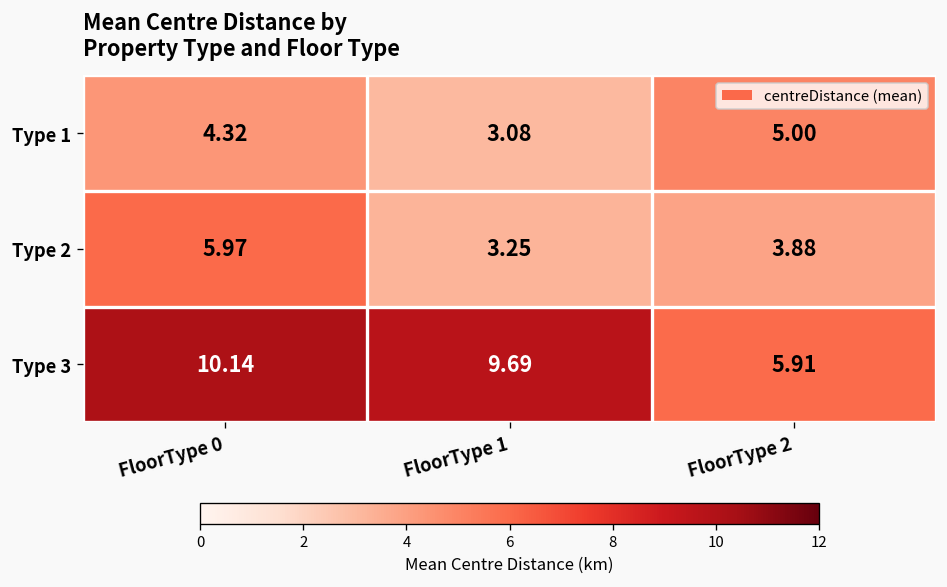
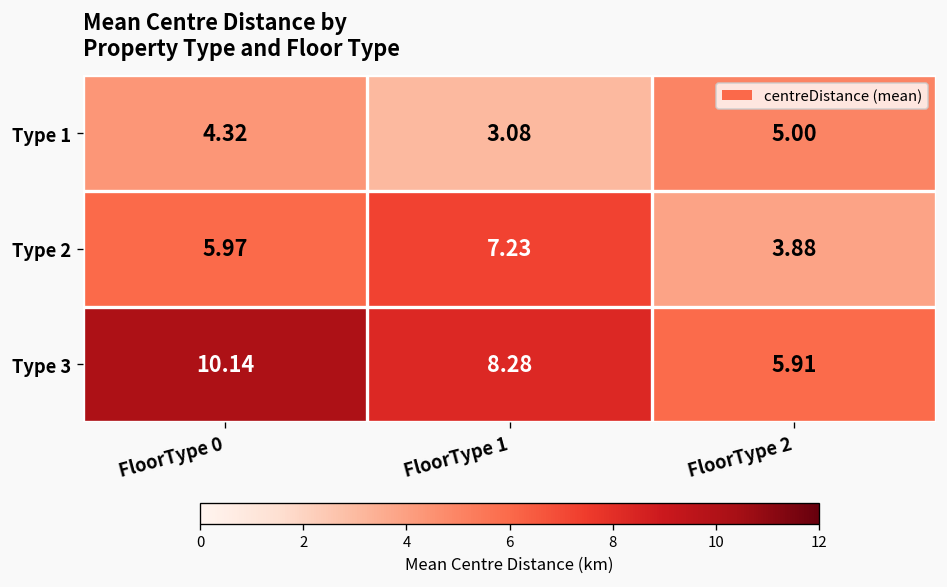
  {
    "Type 1": {
      "FloorType 0": 4.32,
      "FloorType 1": 3.08,
      "FloorType 2": 5.00
    },
    "Type 2": {
      "FloorType 0": 5.97,
-     "FloorType 1": 3.25,
+     "FloorType 1": 7.23,
      "FloorType 2": 3.88
    },
    "Type 3": {
      "FloorType 0": 10.14,
-     "FloorType 1": 9.69,
+     "FloorType 1": 8.28,
      "FloorType 2": 5.91
    }
  }
